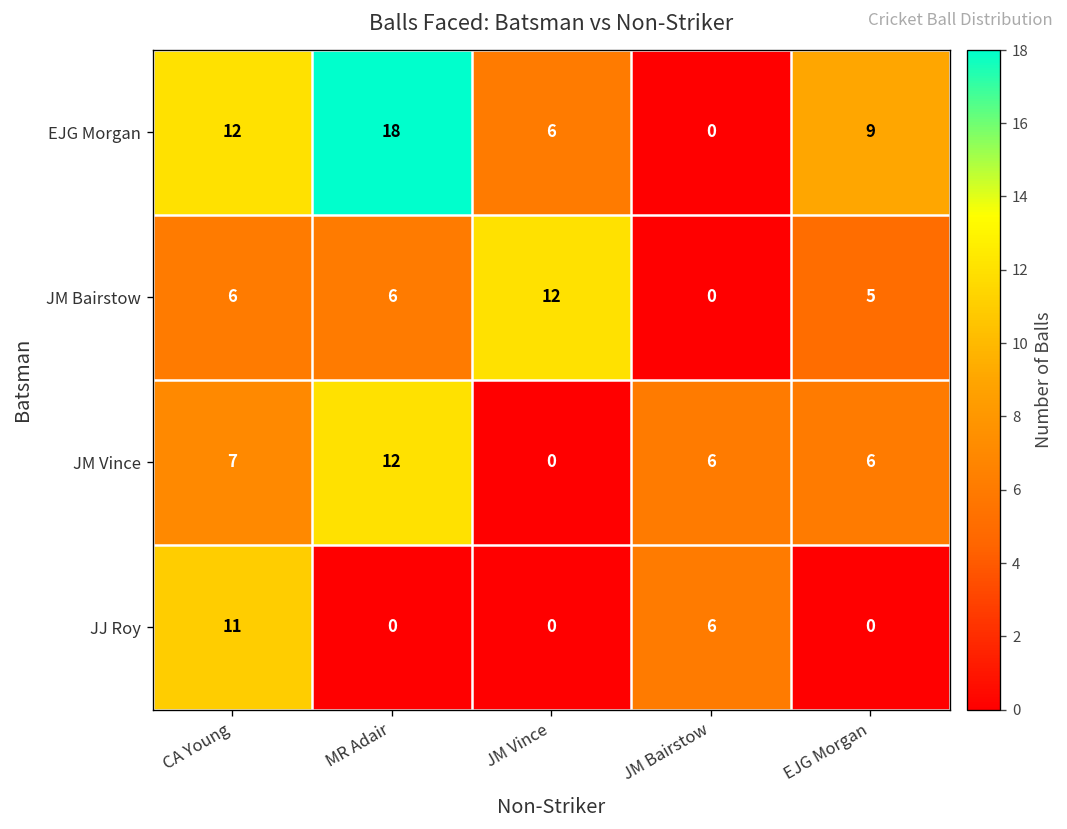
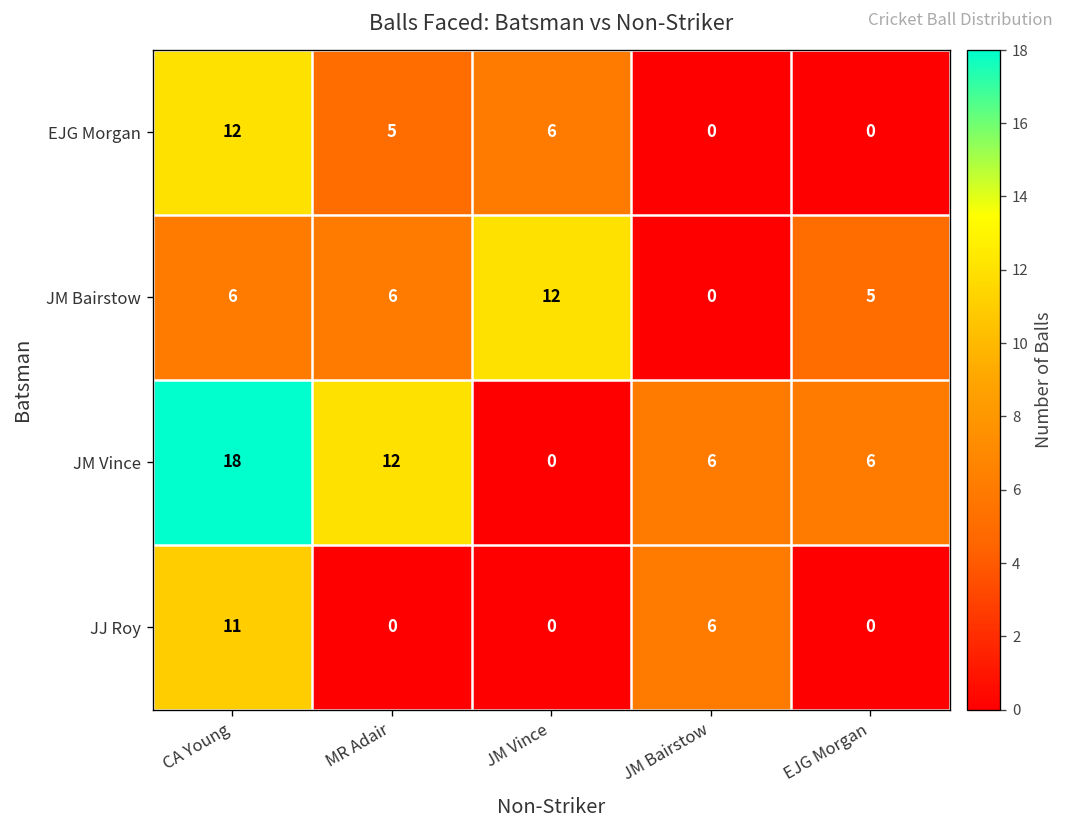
  {
    "EJG Morgan": {
      "CA Young": 12,
-     "MR Adair": 18,
+     "MR Adair": 5,
      "JM Vince": 6,
      "JM Bairstow": 0,
-     "EJG Morgan": 9
+     "EJG Morgan": 0
    },
    "JM Bairstow": {
      "CA Young": 6,
      "MR Adair": 6,
      "JM Vince": 12,
      "JM Bairstow": 0,
      "EJG Morgan": 5
    },
    "JM Vince": {
-     "CA Young": 7,
+     "CA Young": 18,
      "MR Adair": 12,
      "JM Vince": 0,
      "JM Bairstow": 6,
      "EJG Morgan": 6
    },
    "JJ Roy": {
      "CA Young": 11,
      "MR Adair": 0,
      "JM Vince": 0,
      "JM Bairstow": 6,
      "EJG Morgan": 0
    }
  }
